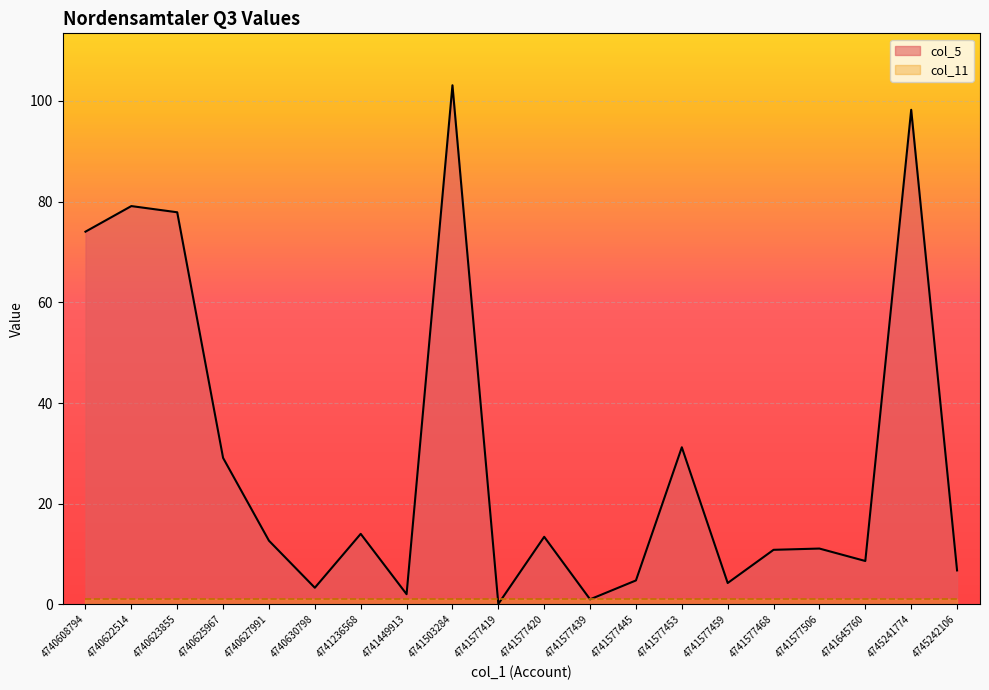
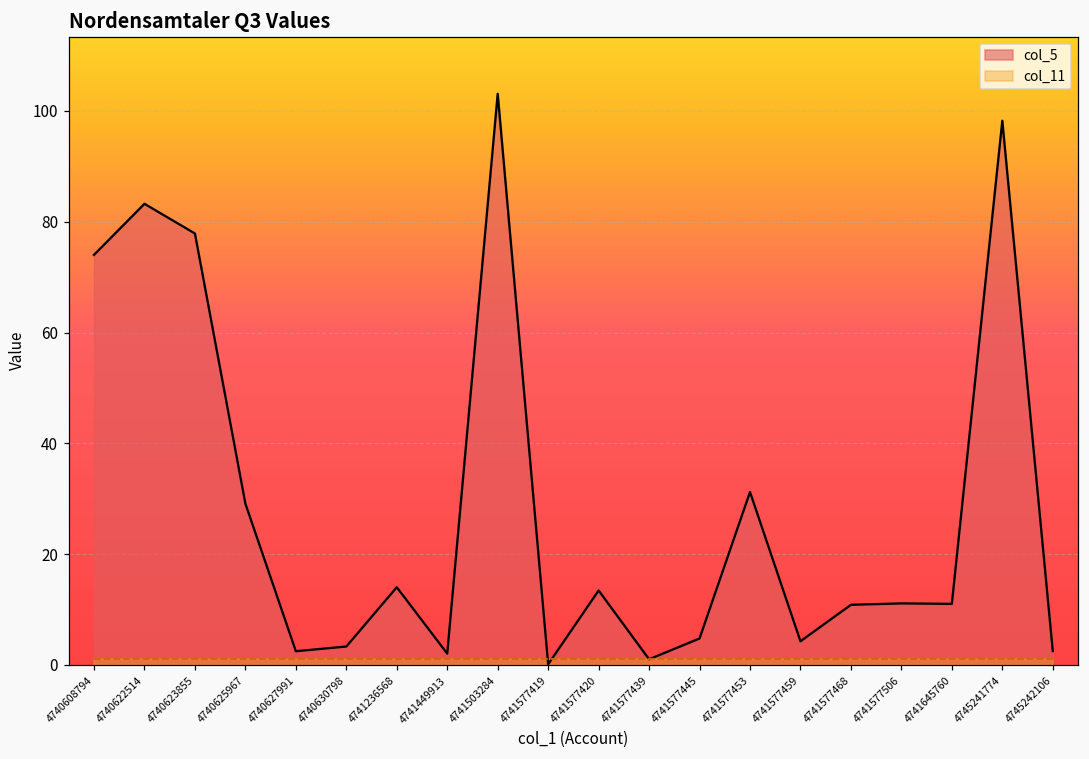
  {
    "col_5": {
      "4740608794": 74,
-     "4740622514": 79,
+     "4740622514": 83,
      "4740623855": 78,
      "4740625967": 29,
-     "4740627991": 13,
+     "4740627991": 2,
      "4740630798": 3,
      "4741236568": 14,
      "4741449913": 2,
      "4741503284": 103,
      "4741577419": 0,
      "4741577420": 13,
      "4741577445": 5,
      "4741577453": 31,
      "4741577459": 4,
      "4741577468": 11,
      "4741577506": 11,
-     "4741645760": 9,
+     "4741645760": 11,
      "4745241774": 98,
-     "4745242106": 7
+     "4745242106": 3
    },
    "col_11": {
      "4740608794": 1,
      "4740622514": 1,
      "4740623855": 1,
      "4740625967": 1,
      "4740627991": 1,
      "4740630798": 1,
      "4741236568": 1,
      "4741449913": 1,
      "4741503284": 1,
      "4741577419": 1,
      "4741577420": 1,
      "4741577445": 1,
      "4741577453": 1,
      "4741577459": 1,
      "4741577468": 1,
      "4741577506": 1,
      "4741645760": 1,
      "4745241774": 1,
      "4745242106": 1
    }
  }
